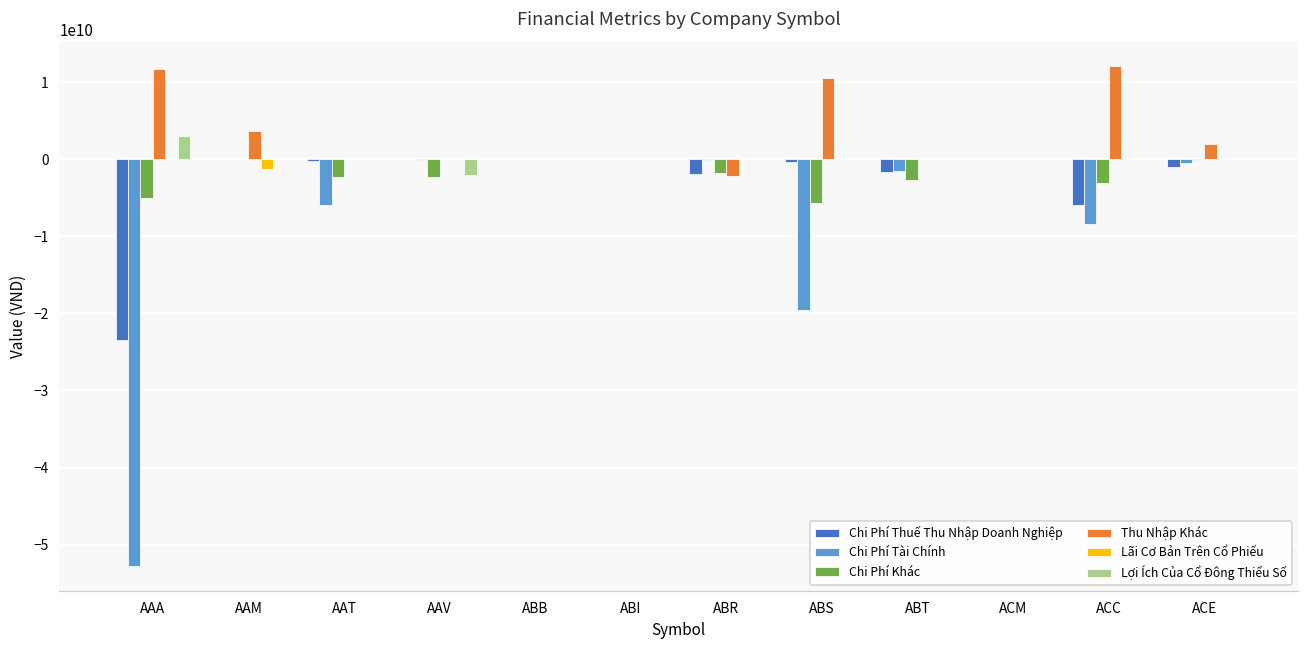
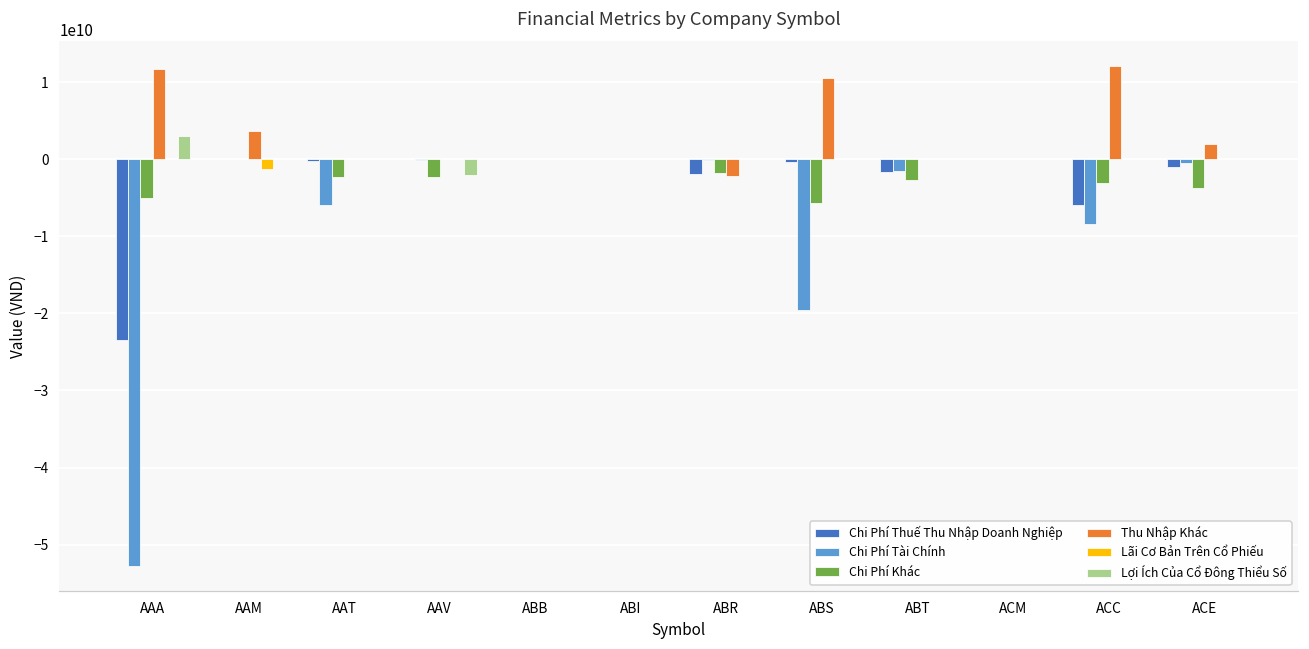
  {
    "Chi Phí Khác": {
      "AAA": -5000000000,
      "AAM": 0,
      "AAT": -2000000000,
      "AAV": -2000000000,
      "ABB": 0,
      "ABI": 0,
      "ABR": -2000000000,
      "ABS": -6000000000,
      "ABT": -3000000000,
      "ACM": 0,
      "ACC": -3000000000,
-     "ACE": 0
+     "ACE": -4000000000
    },
    "Thu Nhập Khác": {
      "AAA": 12000000000,
      "AAM": 4000000000,
      "AAV": 0,
      "ABB": 0,
      "ABI": 0,
      "ABR": -2000000000,
      "ABS": 11000000000,
      "ACM": 0,
      "ACC": 12000000000,
      "ACE": 2000000000
    },
    "Lãi Cơ Bản Trên Cổ Phiếu": {
      "AAA": 0,
      "AAM": -1000000000,
      "AAV": 0,
      "ABB": 0,
      "ABI": 0,
      "ACM": 0,
      "ACE": 0
    },
    "Lợi Ích Của Cổ Đông Thiểu Số": {
      "AAA": 3000000000,
      "AAM": 0,
      "AAT": 0,
      "AAV": -2000000000,
      "ABB": 0,
      "ABI": 0,
      "ABR": 0,
      "ABS": 0,
      "ABT": 0,
      "ACM": 0,
      "ACE": 0
    }
  }
